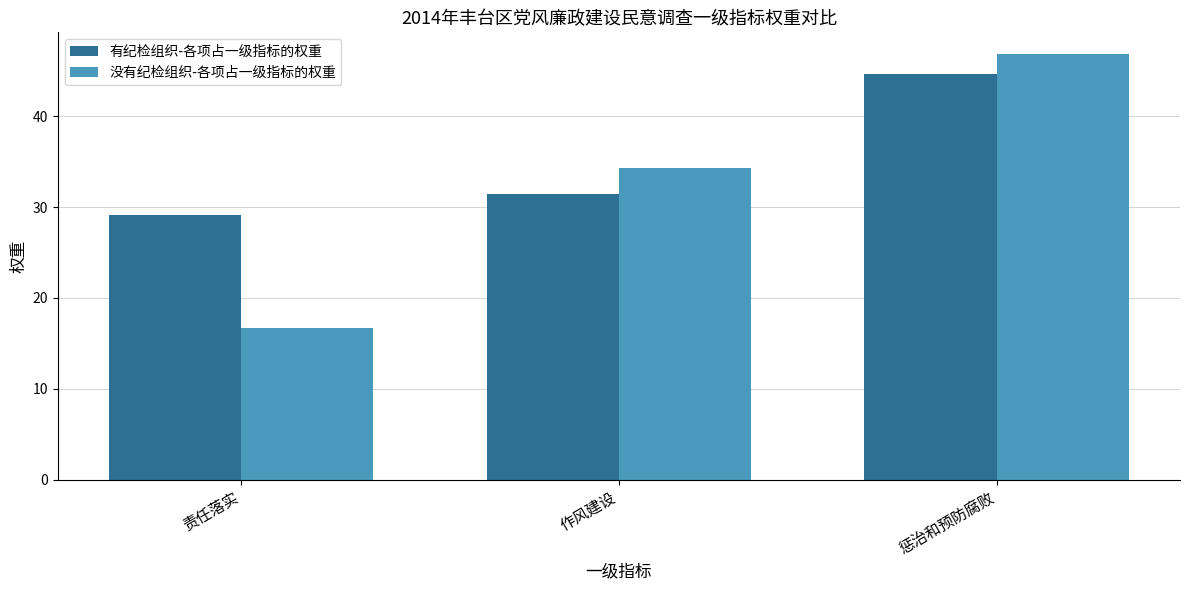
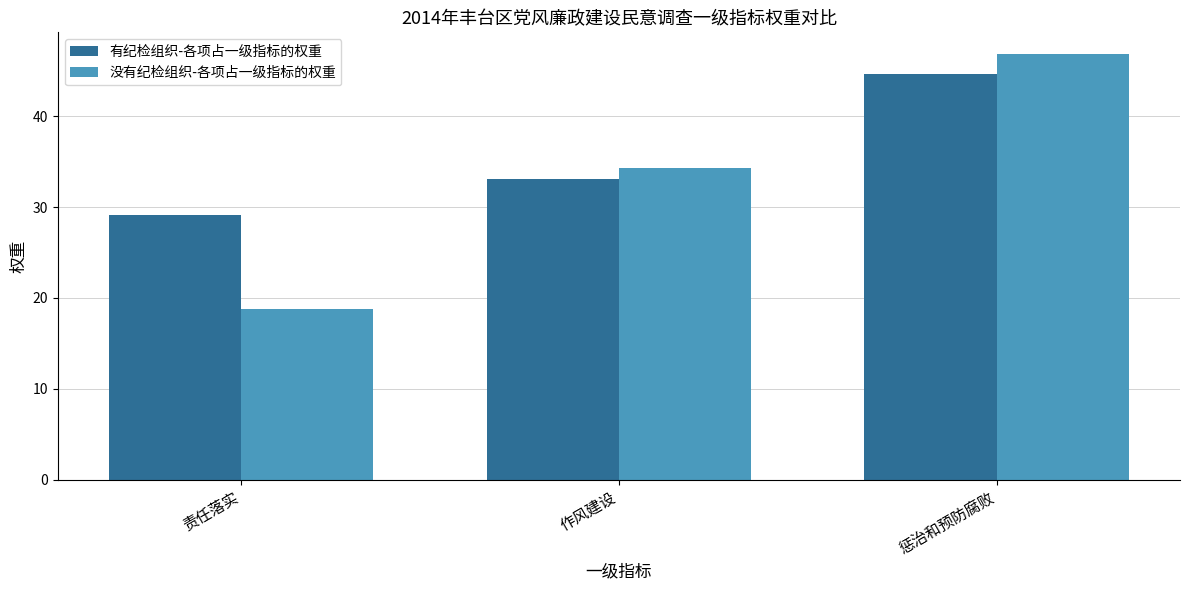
  {
    "有纪检组织-各项占一级指标的权重": {
      "责任落实": 29,
-     "作风建设": 31,
+     "作风建设": 33,
      "惩治和预防腐败": 45
    },
    "没有纪检组织-各项占一级指标的权重": {
-     "责任落实": 17,
+     "责任落实": 19,
      "作风建设": 34,
      "惩治和预防腐败": 47
    }
  }
